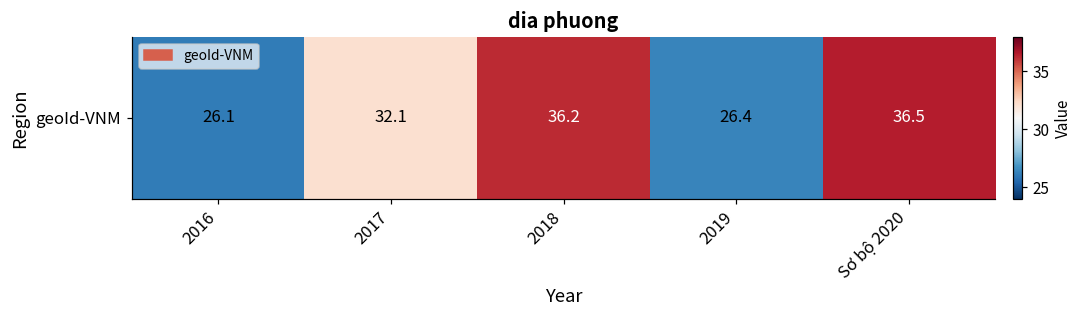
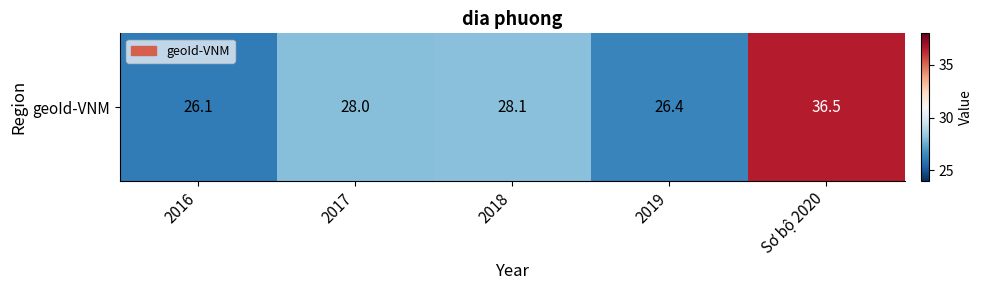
  {
    "geoId-VNM": {
      "2016": 26.1,
-     "2017": 32.1,
-     "2018": 36.2,
+     "2017": 28.0,
+     "2018": 28.1,
      "2019": 26.4,
      "Sơ bộ 2020": 36.5
    }
  }
